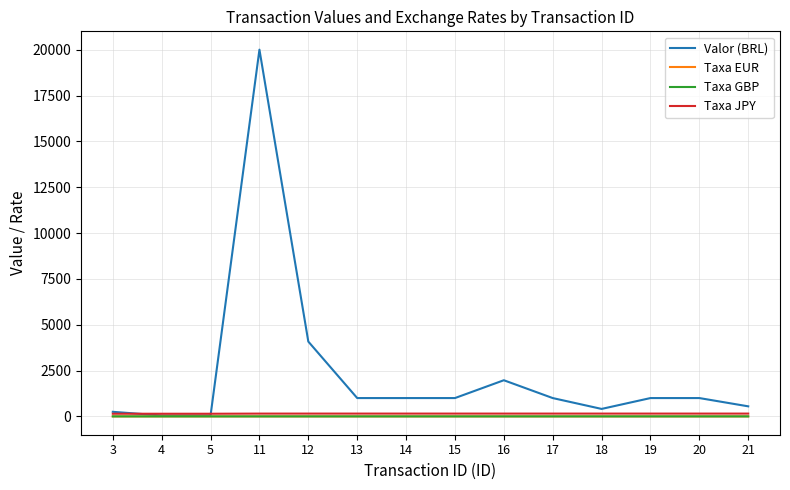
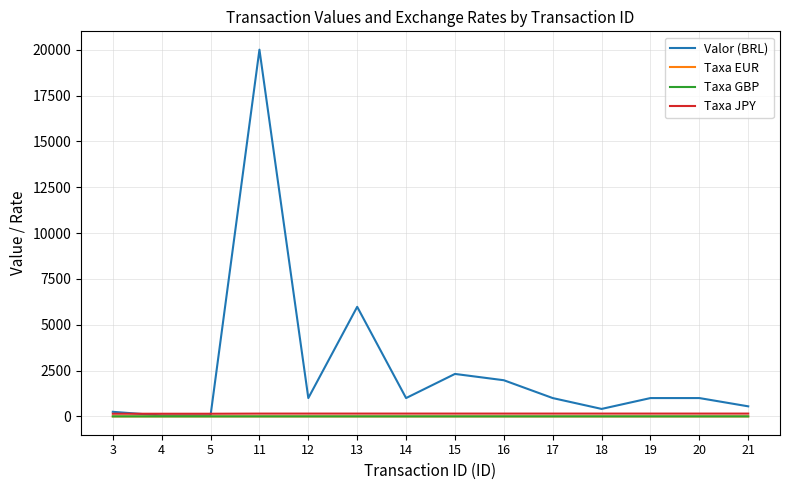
  {
    "Valor (BRL)": {
      "11": 20000,
-     "12": 4100,
-     "13": 1000,
+     "12": 1000,
+     "13": 6000,
      "14": 1000,
-     "15": 1000,
+     "15": 2300,
      "16": 2000,
      "17": 1000,
      "18": 400,
      "19": 1000,
      "20": 1000,
      "21": 500
    },
    "Taxa GBP": {
      "3": 0,
      "11": 0,
      "12": 0,
      "13": 0,
      "14": 0,
      "15": 0,
      "16": 0,
      "17": 0,
      "18": 0,
      "19": 0,
      "20": 0,
      "21": 0
    },
    "Taxa JPY": {
      "11": 200,
      "12": 200,
      "13": 200,
      "14": 200,
      "15": 200,
      "16": 200,
      "17": 200,
      "18": 200,
      "19": 200,
      "20": 200,
      "21": 200
    }
  }
